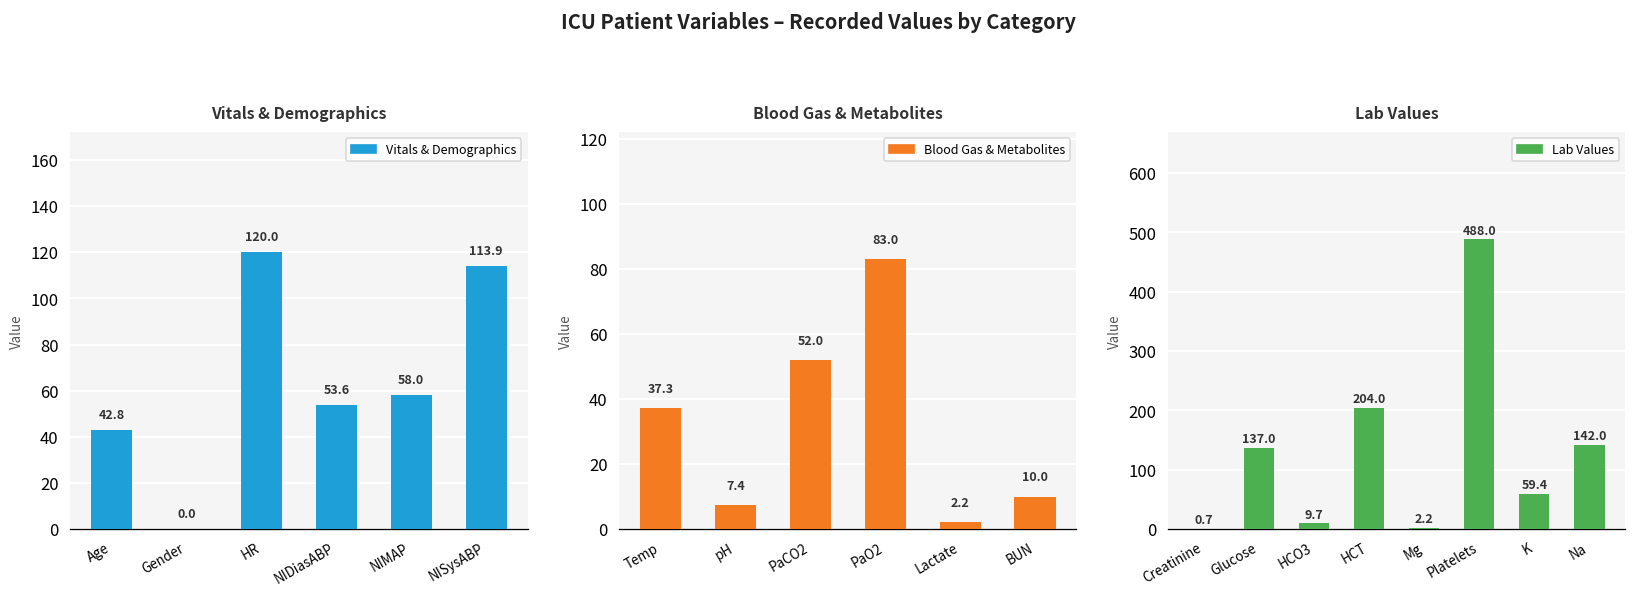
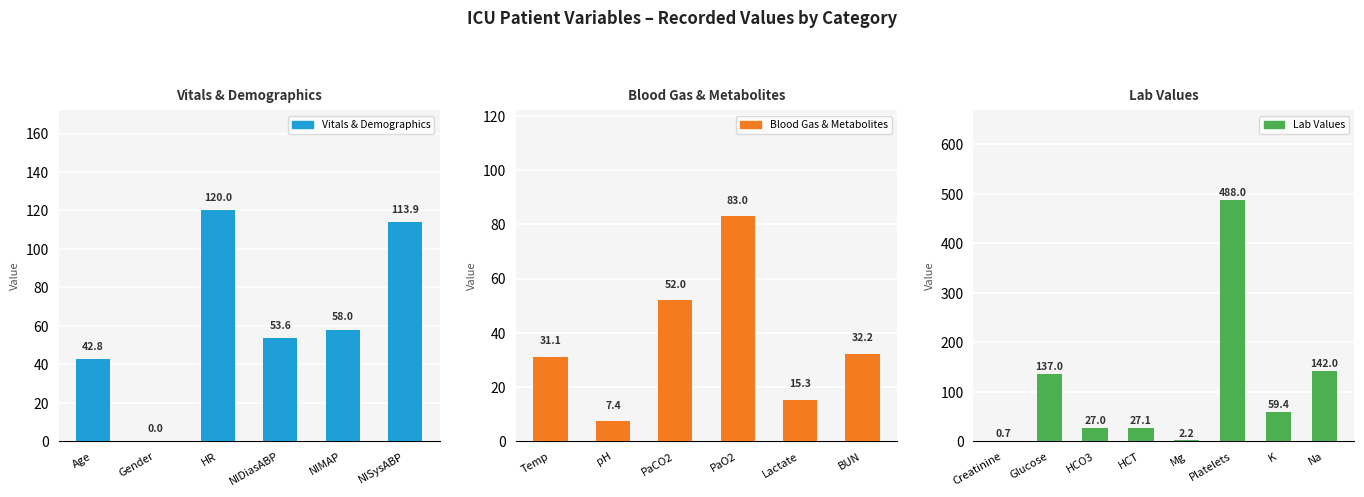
  {
    "Vitals & Demographics": {
      "Age": 42.8,
      "Gender": 0.0,
      "HR": 120.0,
      "NIDiasABP": 53.6,
      "NIMAP": 58.0,
      "NISysABP": 113.9
    },
    "Blood Gas & Metabolites": {
-     "Temp": 37.3,
+     "Temp": 31.1,
      "pH": 7.4,
      "PaCO2": 52.0,
      "PaO2": 83.0,
-     "Lactate": 2.2,
-     "BUN": 10.0
+     "Lactate": 15.3,
+     "BUN": 32.2
    },
    "Lab Values": {
      "Creatinine": 0.7,
      "Glucose": 137.0,
-     "HCO3": 9.7,
-     "HCT": 204.0,
+     "HCO3": 27.0,
+     "HCT": 27.1,
      "Mg": 2.2,
      "Platelets": 488.0,
      "K": 59.4,
      "Na": 142.0
    }
  }
